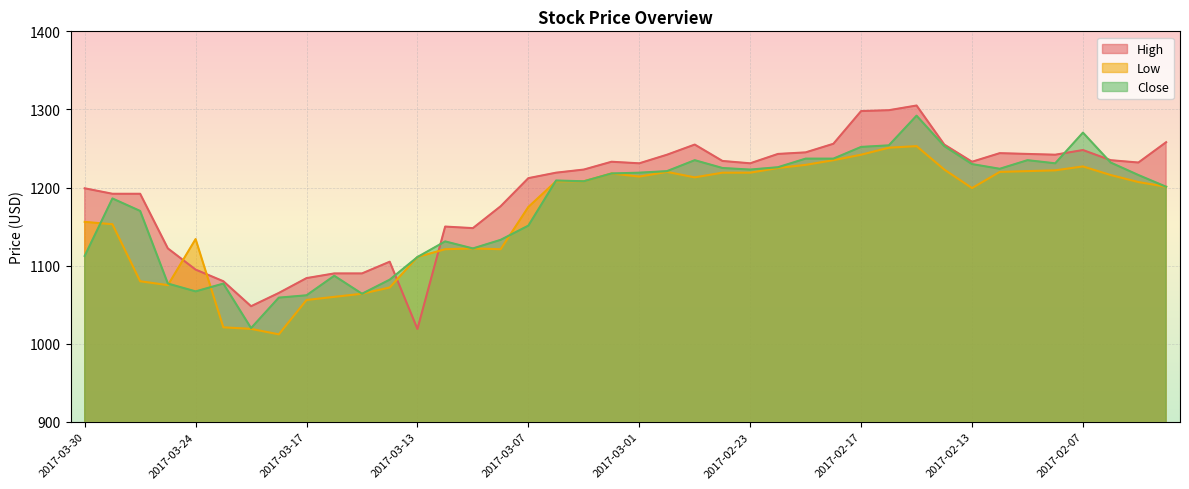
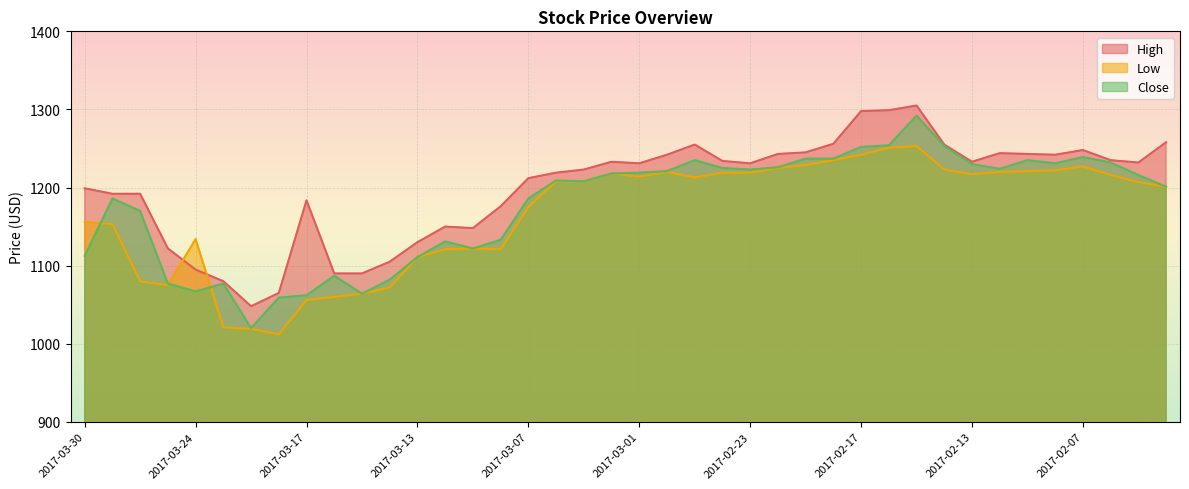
  {
    "High": {
      "2017-03-30": 1200,
      "2017-03-24": 1090,
-     "2017-03-17": 1080,
-     "2017-03-13": 1020,
+     "2017-03-17": 1180,
+     "2017-03-13": 1130,
      "2017-03-07": 1210,
      "2017-03-01": 1230,
      "2017-02-23": 1230,
      "2017-02-17": 1300,
      "2017-02-07": 1250
    },
    "Low": {
      "2017-03-30": 1160,
      "2017-03-24": 1130,
      "2017-03-17": 1060,
      "2017-03-07": 1180,
      "2017-03-01": 1210,
      "2017-02-23": 1220,
      "2017-02-17": 1240,
-     "2017-02-13": 1200,
+     "2017-02-13": 1220,
      "2017-02-07": 1230
    },
    "Close": {
      "2017-03-30": 1110,
      "2017-03-24": 1070,
      "2017-03-17": 1060,
-     "2017-03-07": 1150,
+     "2017-03-07": 1190,
      "2017-03-01": 1220,
      "2017-02-23": 1220,
      "2017-02-17": 1250,
-     "2017-02-07": 1270
+     "2017-02-07": 1240
    }
  }
